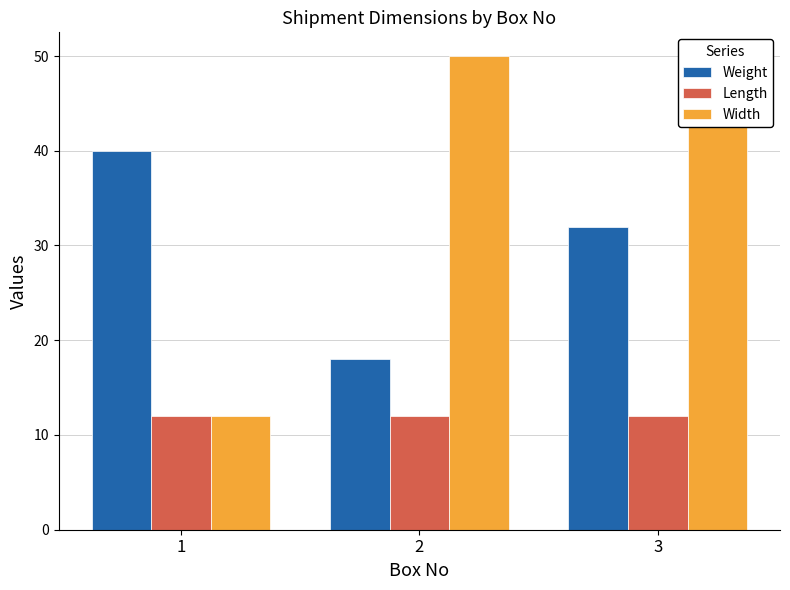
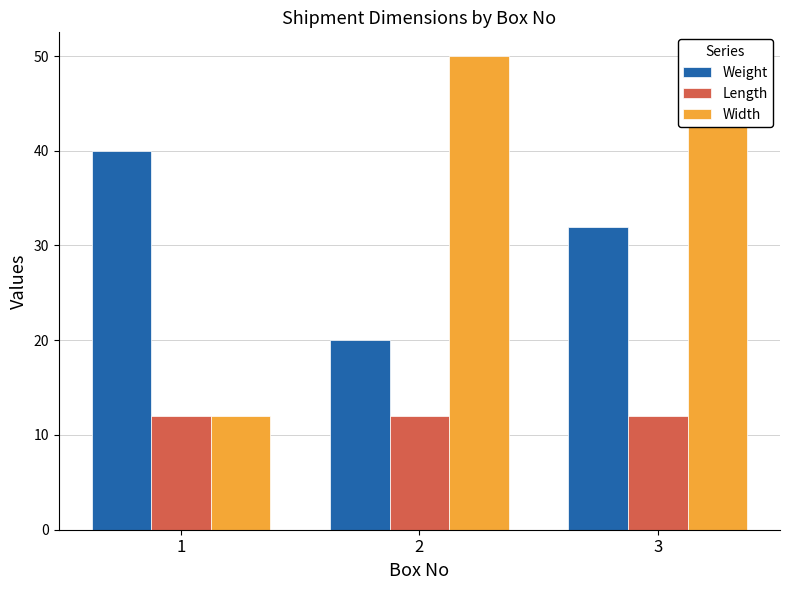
  {
    "Weight": {
      "1": 40,
-     "2": 18,
+     "2": 20,
      "3": 32
    },
    "Length": {
      "1": 12,
      "2": 12,
      "3": 12
    },
    "Width": {
      "1": 12,
      "2": 50
    }
  }
